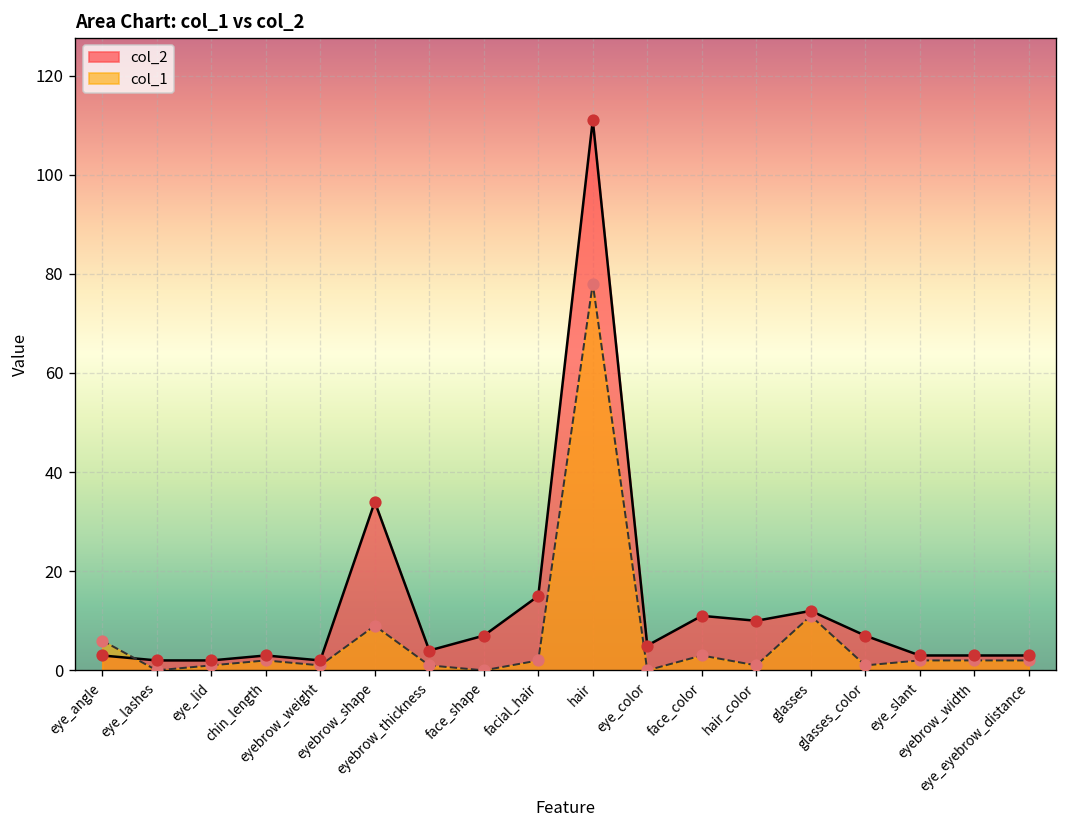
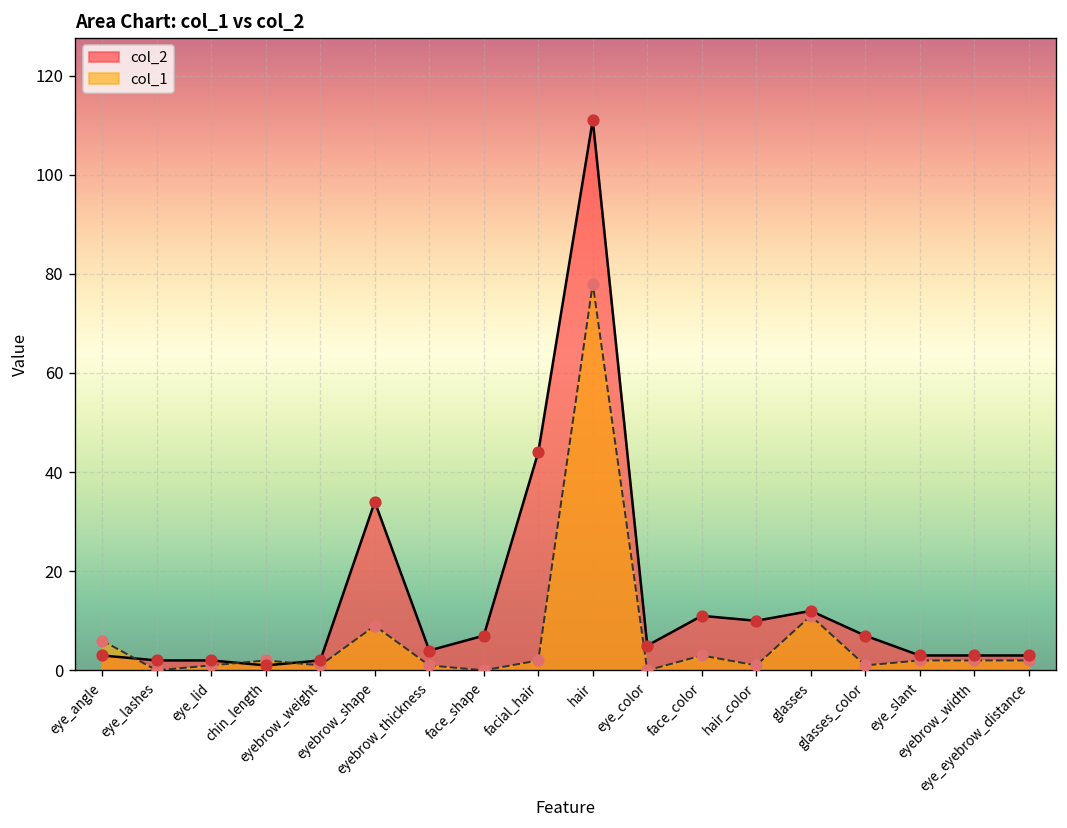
  {
    "col_2": {
      "eye_angle": 3,
      "eye_lashes": 2,
      "eye_lid": 2,
-     "chin_length": 3,
+     "chin_length": 1,
      "eyebrow_weight": 2,
      "eyebrow_shape": 34,
      "eyebrow_thickness": 4,
      "face_shape": 7,
-     "facial_hair": 15,
+     "facial_hair": 44,
      "hair": 111,
      "eye_color": 5,
      "face_color": 11,
      "hair_color": 10,
      "glasses": 12,
      "glasses_color": 7,
      "eye_slant": 3,
      "eyebrow_width": 3,
      "eye_eyebrow_distance": 3
    },
    "col_1": {
      "eye_angle": 6,
      "eye_lashes": 0,
      "eye_lid": 1,
      "chin_length": 2,
      "eyebrow_weight": 1,
      "eyebrow_shape": 9,
      "eyebrow_thickness": 1,
      "face_shape": 0,
      "facial_hair": 2,
      "hair": 78,
      "eye_color": 0,
      "face_color": 3,
      "hair_color": 1,
      "glasses": 11,
      "glasses_color": 1,
      "eye_slant": 2,
      "eyebrow_width": 2,
      "eye_eyebrow_distance": 2
    }
  }
